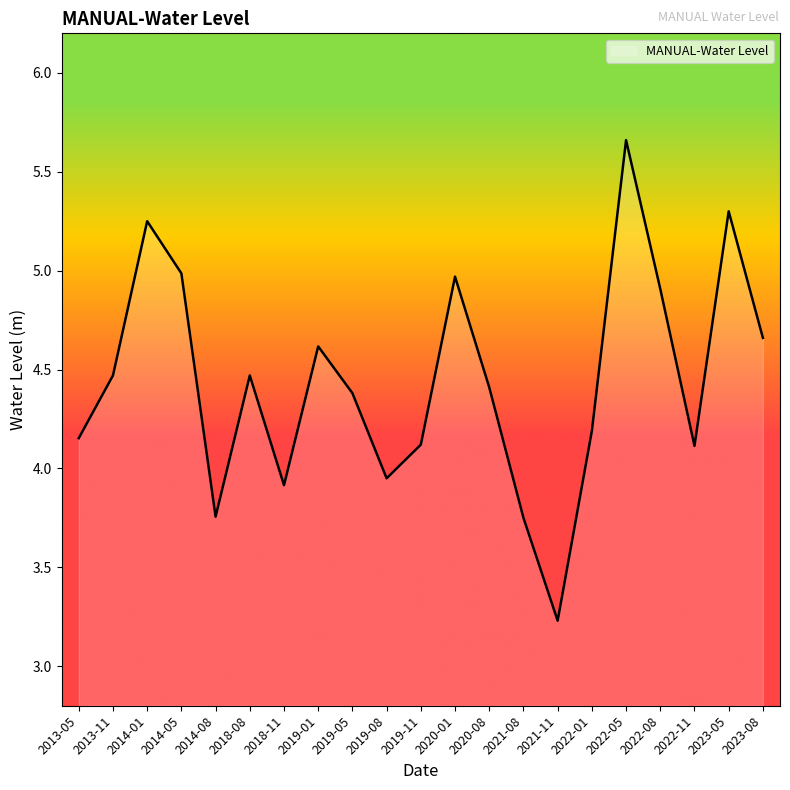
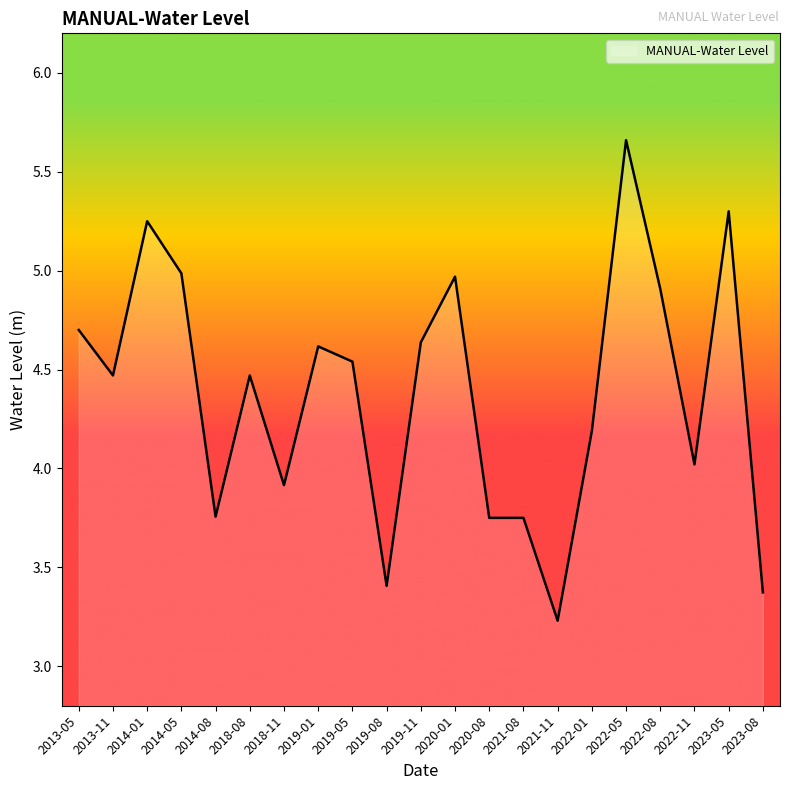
  {
-   "2013-05": 4.15,
+   "2013-05": 4.70,
    "2013-11": 4.47,
    "2014-01": 5.25,
    "2014-05": 4.99,
    "2014-08": 3.76,
    "2018-08": 4.47,
    "2018-11": 3.92,
    "2019-01": 4.62,
-   "2019-05": 4.38,
-   "2019-08": 3.95,
-   "2019-11": 4.12,
+   "2019-05": 4.54,
+   "2019-08": 3.41,
+   "2019-11": 4.64,
    "2020-01": 4.97,
-   "2020-08": 4.41,
+   "2020-08": 3.75,
    "2021-08": 3.75,
    "2021-11": 3.23,
    "2022-01": 4.19,
    "2022-05": 5.66,
    "2022-08": 4.91,
-   "2022-11": 4.11,
+   "2022-11": 4.02,
    "2023-05": 5.30,
-   "2023-08": 4.66
+   "2023-08": 3.37
  }
